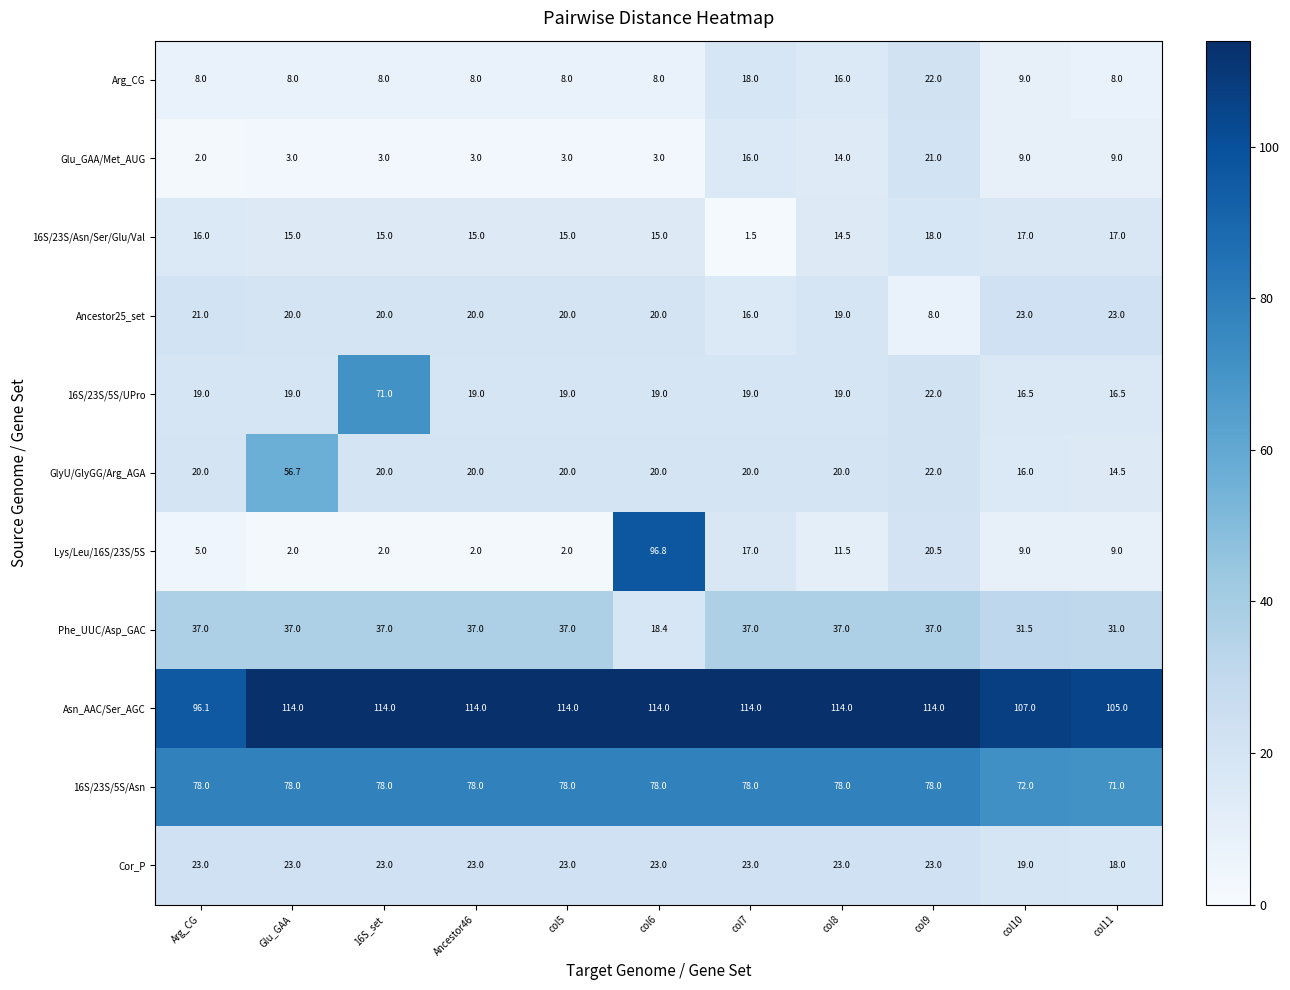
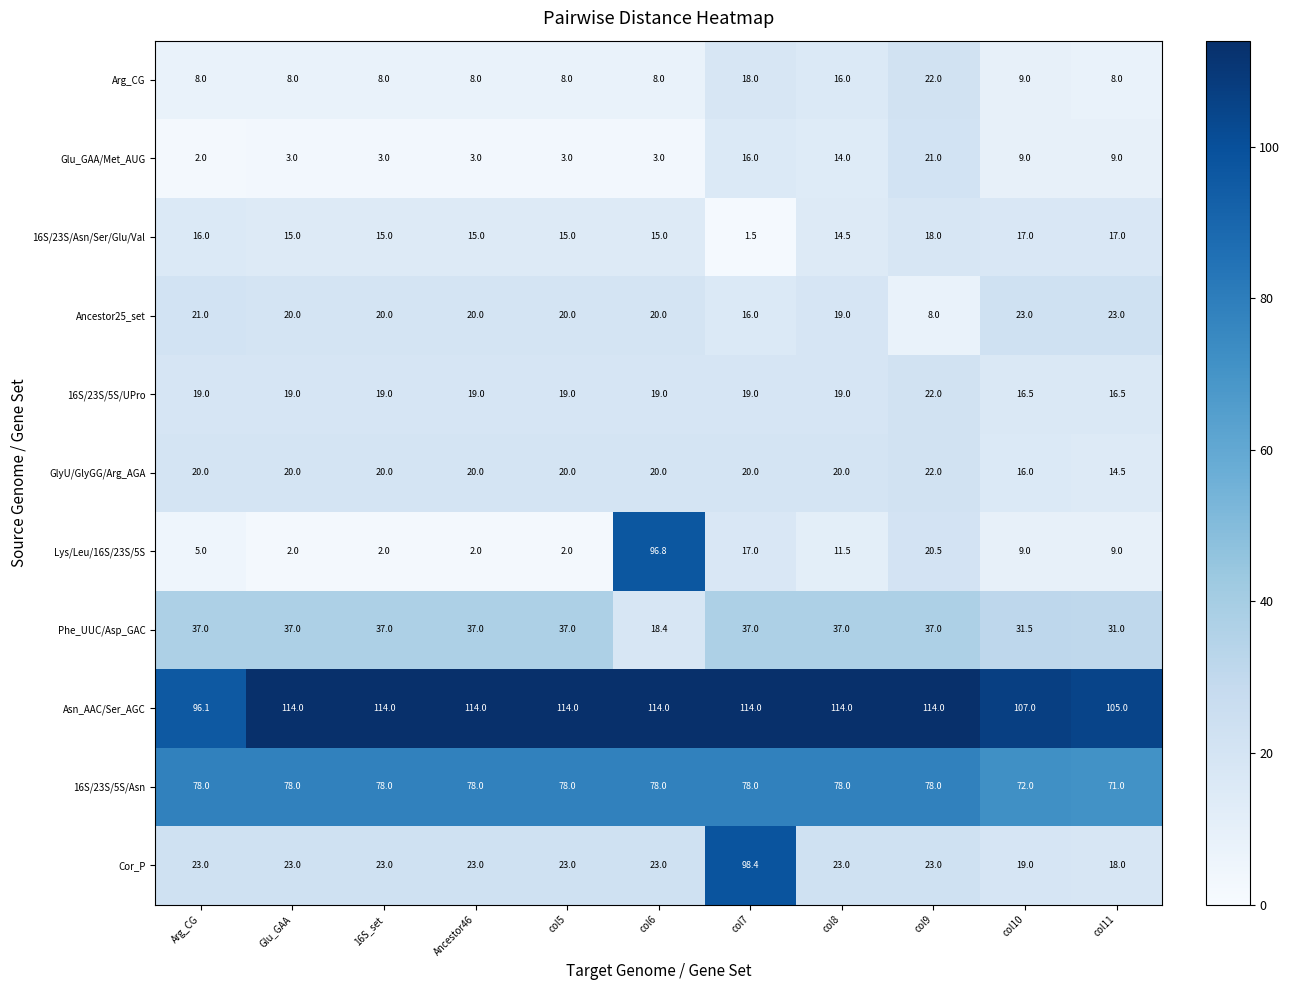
  {
    "Arg_CG": {
      "Arg_CG": 8.0,
      "Glu_GAA": 8.0,
      "16S_set": 8.0,
      "Ancestor46": 8.0,
      "col5": 8.0,
      "col6": 8.0,
      "col7": 18.0,
      "col8": 16.0,
      "col9": 22.0,
      "col10": 9.0,
      "col11": 8.0
    },
    "Glu_GAA/Met_AUG": {
      "Arg_CG": 2.0,
      "Glu_GAA": 3.0,
      "16S_set": 3.0,
      "Ancestor46": 3.0,
      "col5": 3.0,
      "col6": 3.0,
      "col7": 16.0,
      "col8": 14.0,
      "col9": 21.0,
      "col10": 9.0,
      "col11": 9.0
    },
    "16S/23S/Asn/Ser/Glu/Val": {
      "Arg_CG": 16.0,
      "Glu_GAA": 15.0,
      "16S_set": 15.0,
      "Ancestor46": 15.0,
      "col5": 15.0,
      "col6": 15.0,
      "col7": 1.5,
      "col8": 14.5,
      "col9": 18.0,
      "col10": 17.0,
      "col11": 17.0
    },
    "Ancestor25_set": {
      "Arg_CG": 21.0,
      "Glu_GAA": 20.0,
      "16S_set": 20.0,
      "Ancestor46": 20.0,
      "col5": 20.0,
      "col6": 20.0,
      "col7": 16.0,
      "col8": 19.0,
      "col9": 8.0,
      "col10": 23.0,
      "col11": 23.0
    },
    "16S/23S/5S/UPro": {
      "Arg_CG": 19.0,
      "Glu_GAA": 19.0,
-     "16S_set": 71.0,
+     "16S_set": 19.0,
      "Ancestor46": 19.0,
      "col5": 19.0,
      "col6": 19.0,
      "col7": 19.0,
      "col8": 19.0,
      "col9": 22.0,
      "col10": 16.5,
      "col11": 16.5
    },
    "GlyU/GlyGG/Arg_AGA": {
      "Arg_CG": 20.0,
-     "Glu_GAA": 56.7,
+     "Glu_GAA": 20.0,
      "16S_set": 20.0,
      "Ancestor46": 20.0,
      "col5": 20.0,
      "col6": 20.0,
      "col7": 20.0,
      "col8": 20.0,
      "col9": 22.0,
      "col10": 16.0,
      "col11": 14.5
    },
    "Lys/Leu/16S/23S/5S": {
      "Arg_CG": 5.0,
      "Glu_GAA": 2.0,
      "16S_set": 2.0,
      "Ancestor46": 2.0,
      "col5": 2.0,
      "col6": 96.8,
      "col7": 17.0,
      "col8": 11.5,
      "col9": 20.5,
      "col10": 9.0,
      "col11": 9.0
    },
    "Phe_UUC/Asp_GAC": {
      "Arg_CG": 37.0,
      "Glu_GAA": 37.0,
      "16S_set": 37.0,
      "Ancestor46": 37.0,
      "col5": 37.0,
      "col6": 18.4,
      "col7": 37.0,
      "col8": 37.0,
      "col9": 37.0,
      "col10": 31.5,
      "col11": 31.0
    },
    "Asn_AAC/Ser_AGC": {
      "Arg_CG": 96.1,
      "Glu_GAA": 114.0,
      "16S_set": 114.0,
      "Ancestor46": 114.0,
      "col5": 114.0,
      "col6": 114.0,
      "col7": 114.0,
      "col8": 114.0,
      "col9": 114.0,
      "col10": 107.0,
      "col11": 105.0
    },
    "16S/23S/5S/Asn": {
      "Arg_CG": 78.0,
      "Glu_GAA": 78.0,
      "16S_set": 78.0,
      "Ancestor46": 78.0,
      "col5": 78.0,
      "col6": 78.0,
      "col7": 78.0,
      "col8": 78.0,
      "col9": 78.0,
      "col10": 72.0,
      "col11": 71.0
    },
    "Cor_P": {
      "Arg_CG": 23.0,
      "Glu_GAA": 23.0,
      "16S_set": 23.0,
      "Ancestor46": 23.0,
      "col5": 23.0,
      "col6": 23.0,
-     "col7": 23.0,
+     "col7": 98.4,
      "col8": 23.0,
      "col9": 23.0,
      "col10": 19.0,
      "col11": 18.0
    }
  }
